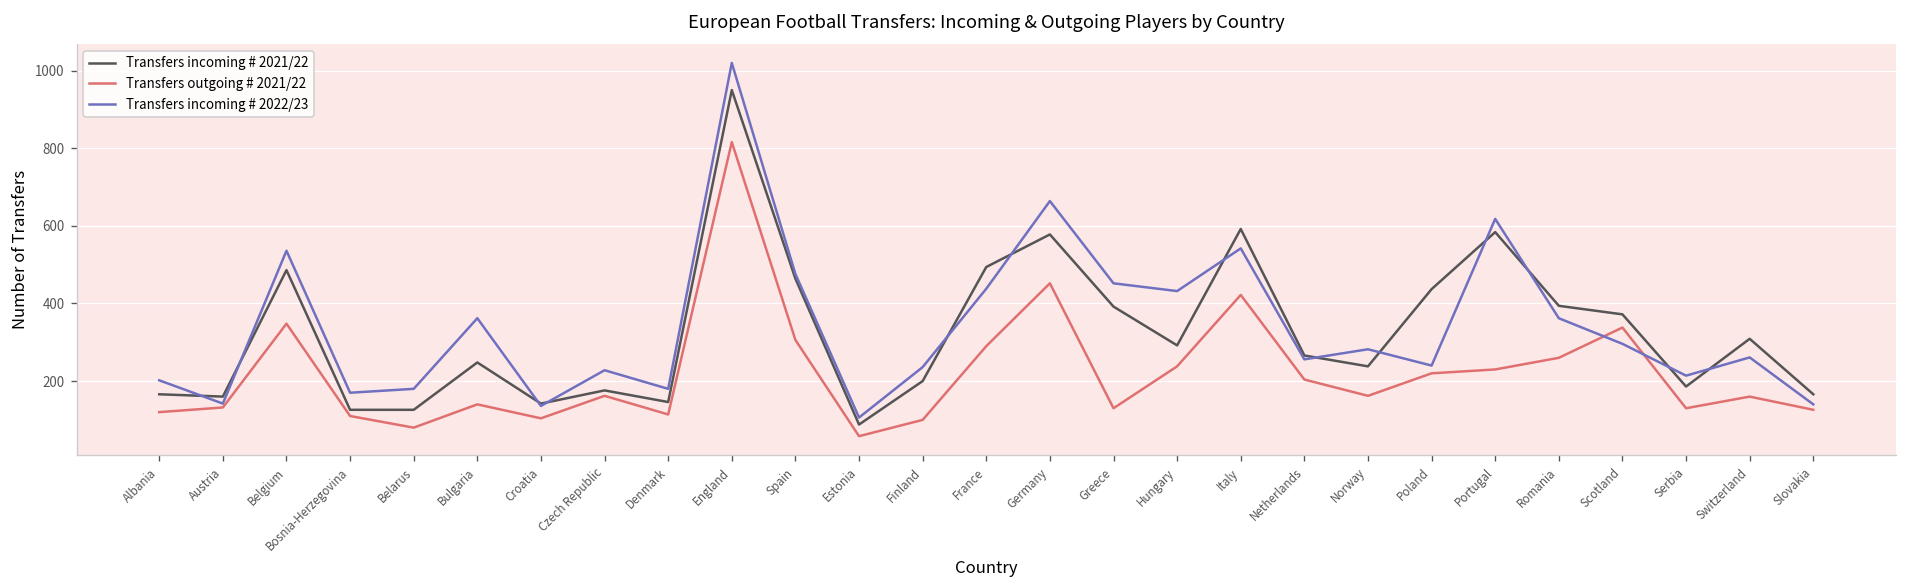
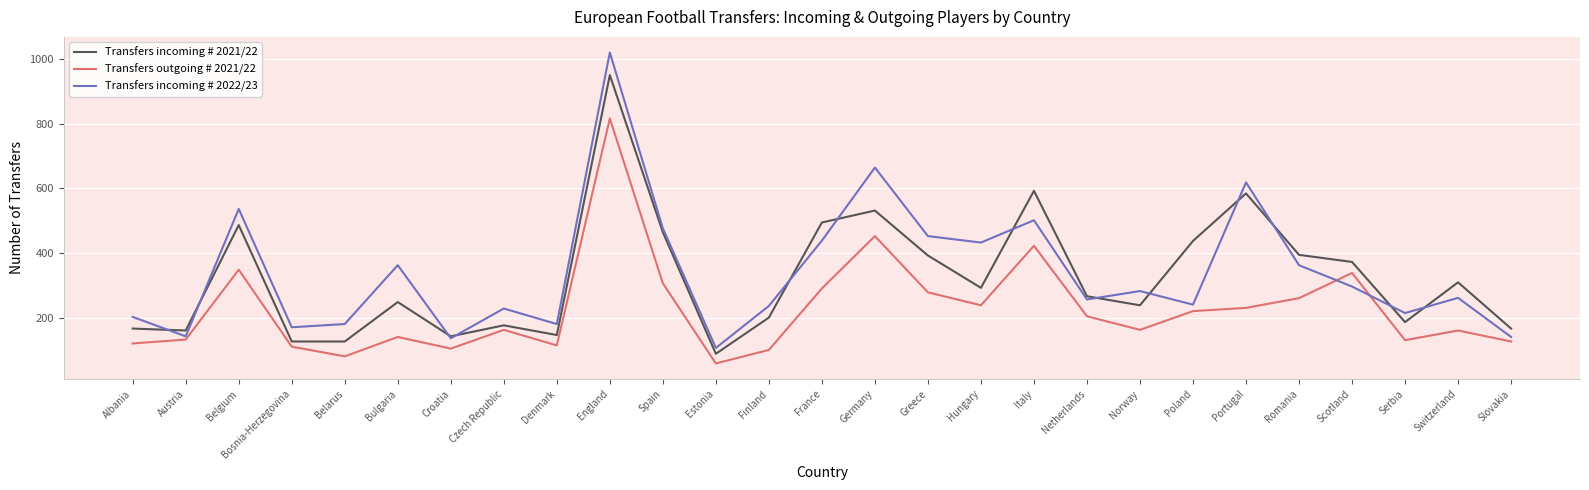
  {
    "Transfers incoming # 2021/22": {
      "Albania": 170,
      "Austria": 160,
      "Belgium": 490,
      "Bosnia-Herzegovina": 130,
      "Belarus": 130,
      "Bulgaria": 250,
      "Czech Republic": 180,
      "Denmark": 150,
      "England": 950,
      "Spain": 460,
      "Estonia": 90,
      "Finland": 200,
      "France": 490,
-     "Germany": 580,
+     "Germany": 530,
      "Greece": 390,
      "Hungary": 290,
      "Italy": 590,
      "Netherlands": 270,
      "Norway": 240,
      "Poland": 440,
      "Portugal": 580,
      "Romania": 390,
      "Scotland": 370,
      "Serbia": 190,
      "Switzerland": 310,
      "Slovakia": 170
    },
    "Transfers outgoing # 2021/22": {
      "Albania": 120,
      "Austria": 130,
      "Belgium": 350,
      "Bosnia-Herzegovina": 110,
      "Belarus": 80,
      "Bulgaria": 140,
      "Croatia": 100,
      "Czech Republic": 160,
      "Denmark": 110,
      "England": 820,
      "Spain": 310,
      "Estonia": 60,
      "Finland": 100,
      "France": 290,
      "Germany": 450,
-     "Greece": 130,
+     "Greece": 280,
      "Hungary": 240,
      "Italy": 420,
      "Netherlands": 200,
      "Norway": 160,
      "Poland": 220,
      "Portugal": 230,
      "Romania": 260,
      "Scotland": 340,
      "Serbia": 130,
      "Switzerland": 160,
      "Slovakia": 130
    },
    "Transfers incoming # 2022/23": {
      "Albania": 200,
      "Austria": 140,
      "Belgium": 540,
      "Bosnia-Herzegovina": 170,
      "Belarus": 180,
      "Bulgaria": 360,
      "Czech Republic": 230,
      "Denmark": 180,
      "England": 1020,
      "Spain": 480,
      "Estonia": 110,
      "Finland": 240,
      "France": 440,
      "Germany": 660,
      "Greece": 450,
      "Hungary": 430,
-     "Italy": 540,
+     "Italy": 500,
      "Netherlands": 260,
      "Norway": 280,
      "Poland": 240,
      "Portugal": 620,
      "Romania": 360,
      "Scotland": 300,
      "Serbia": 210,
      "Switzerland": 260,
      "Slovakia": 140
    }
  }
